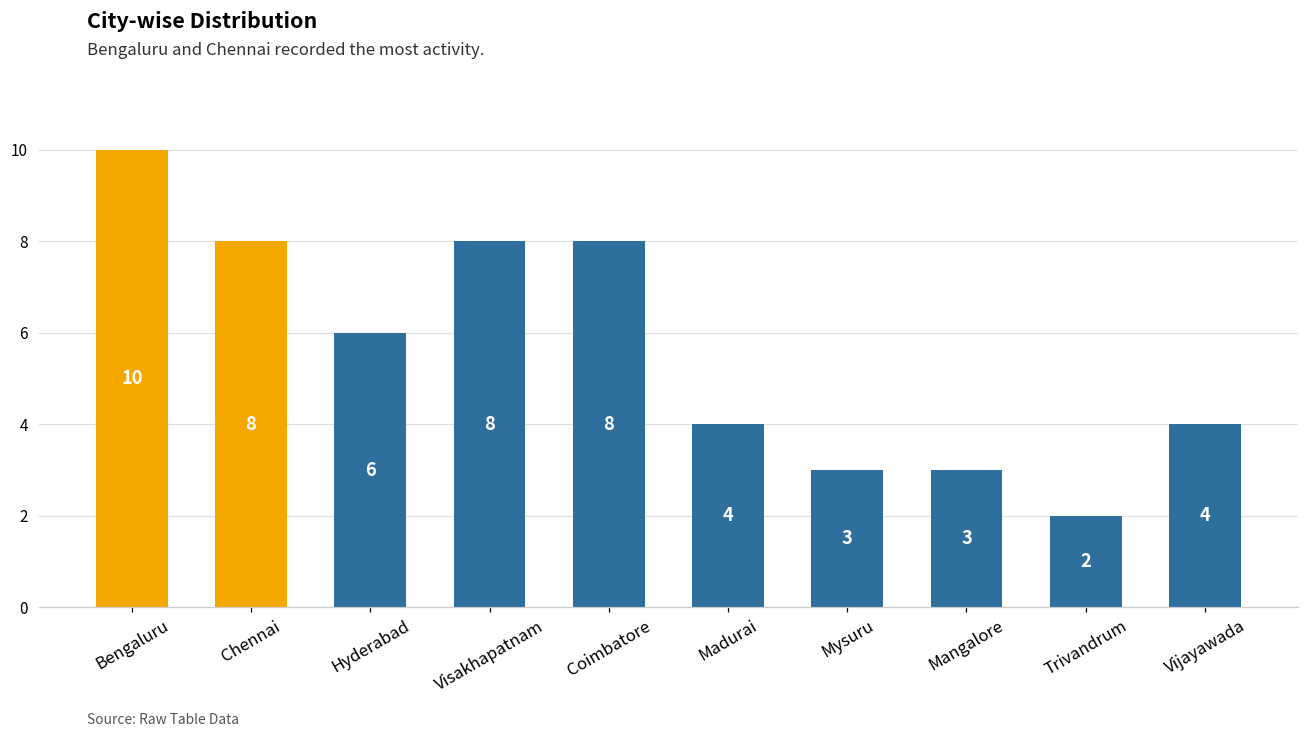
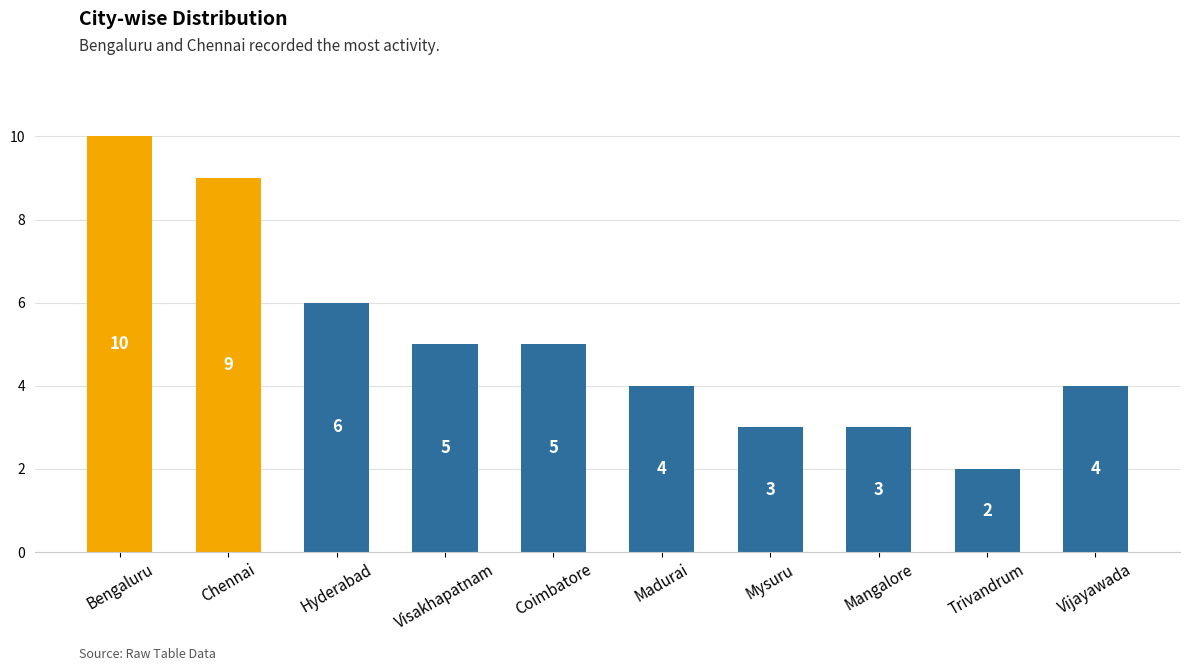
  {
    "Bengaluru": 10,
-   "Chennai": 8,
+   "Chennai": 9,
    "Hyderabad": 6,
-   "Visakhapatnam": 8,
-   "Coimbatore": 8,
+   "Visakhapatnam": 5,
+   "Coimbatore": 5,
    "Madurai": 4,
    "Mysuru": 3,
    "Mangalore": 3,
    "Trivandrum": 2,
    "Vijayawada": 4
  }
